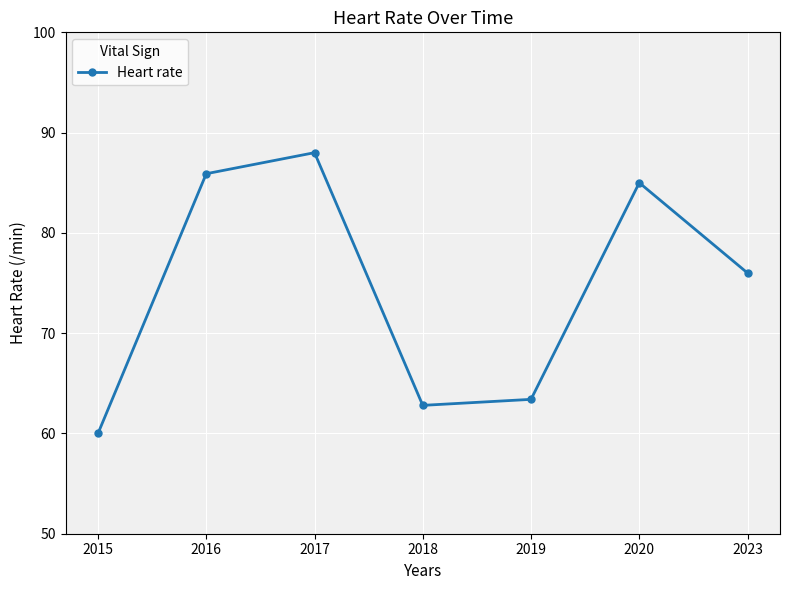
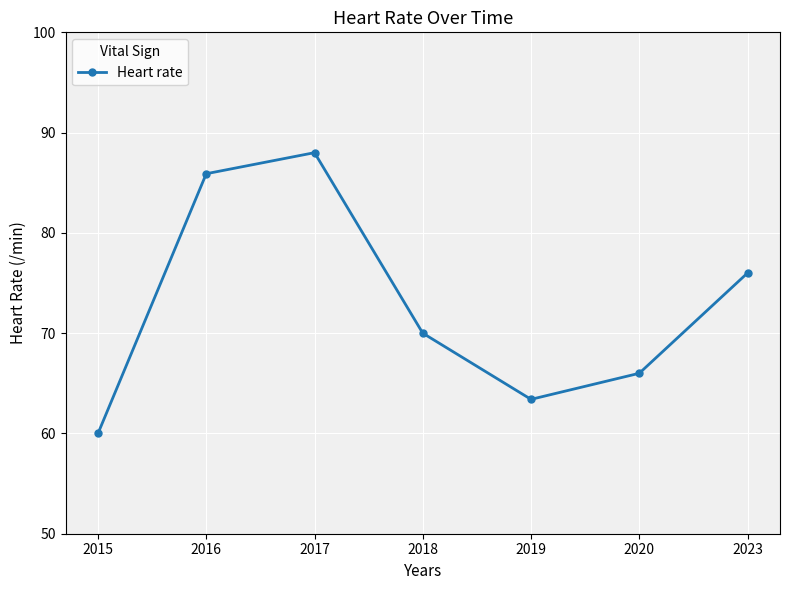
  {
    "2015": 60.0,
    "2016": 85.9,
    "2017": 88.0,
-   "2018": 62.8,
+   "2018": 70.0,
    "2019": 63.4,
-   "2020": 85,
+   "2020": 66,
    "2023": 76.0
  }
